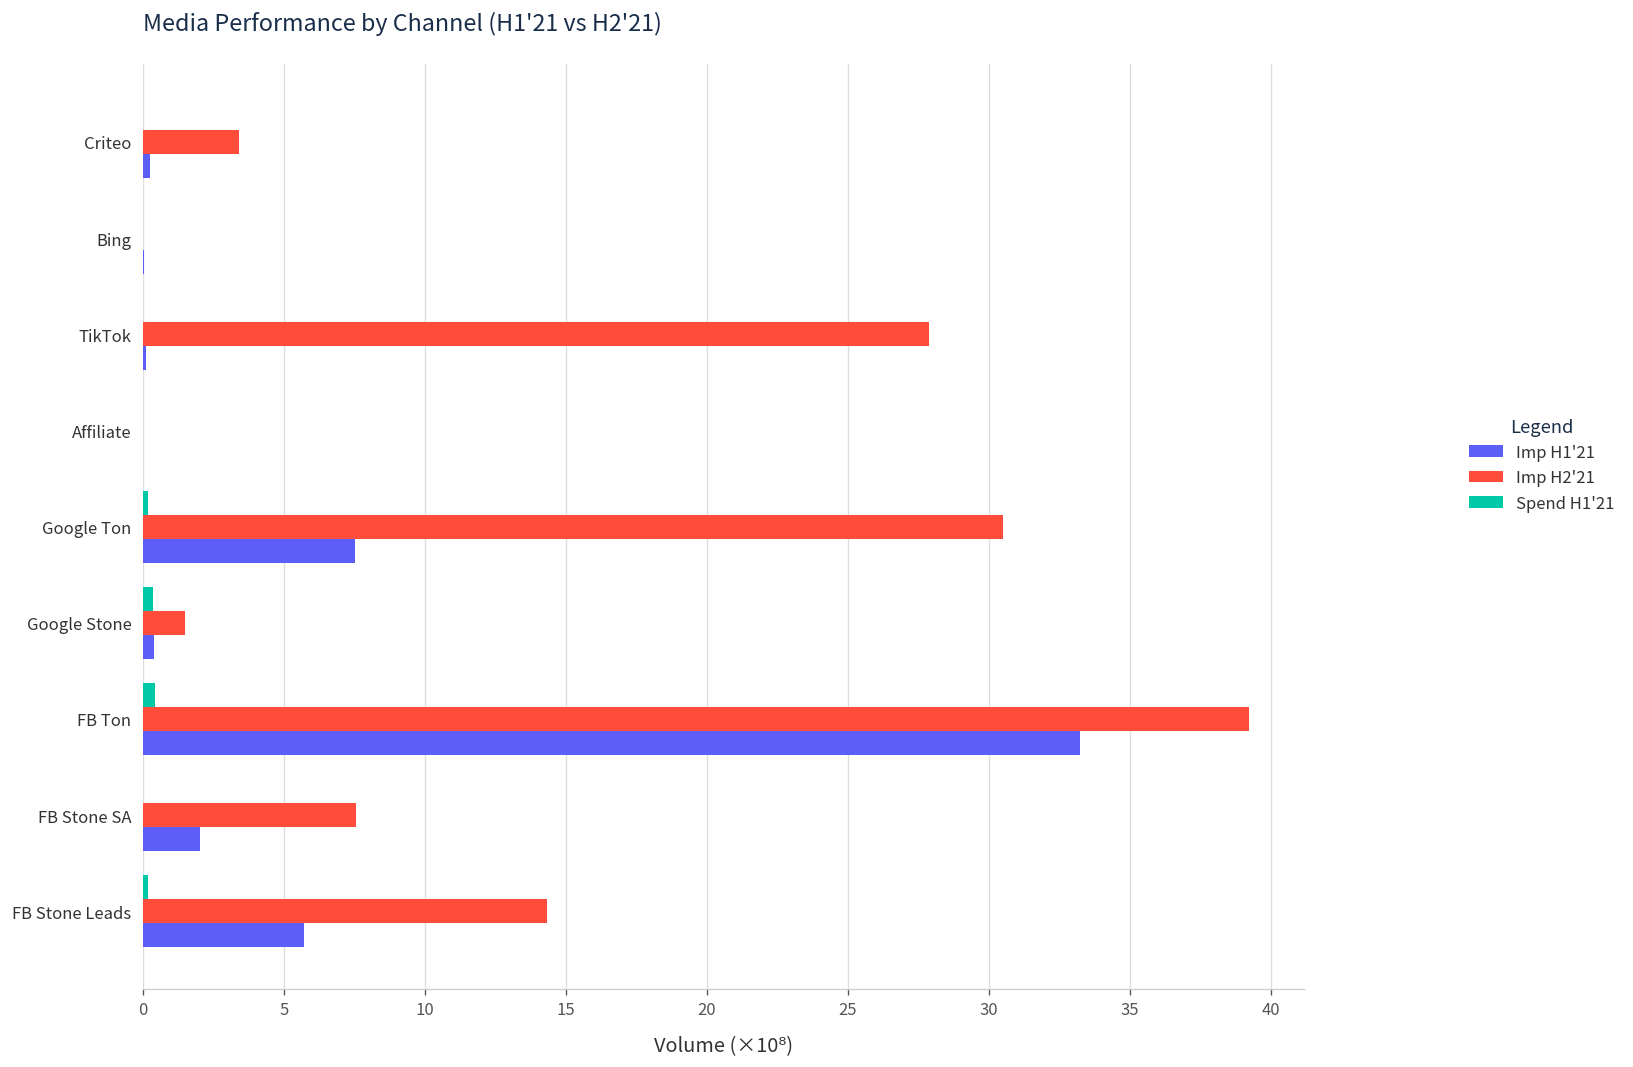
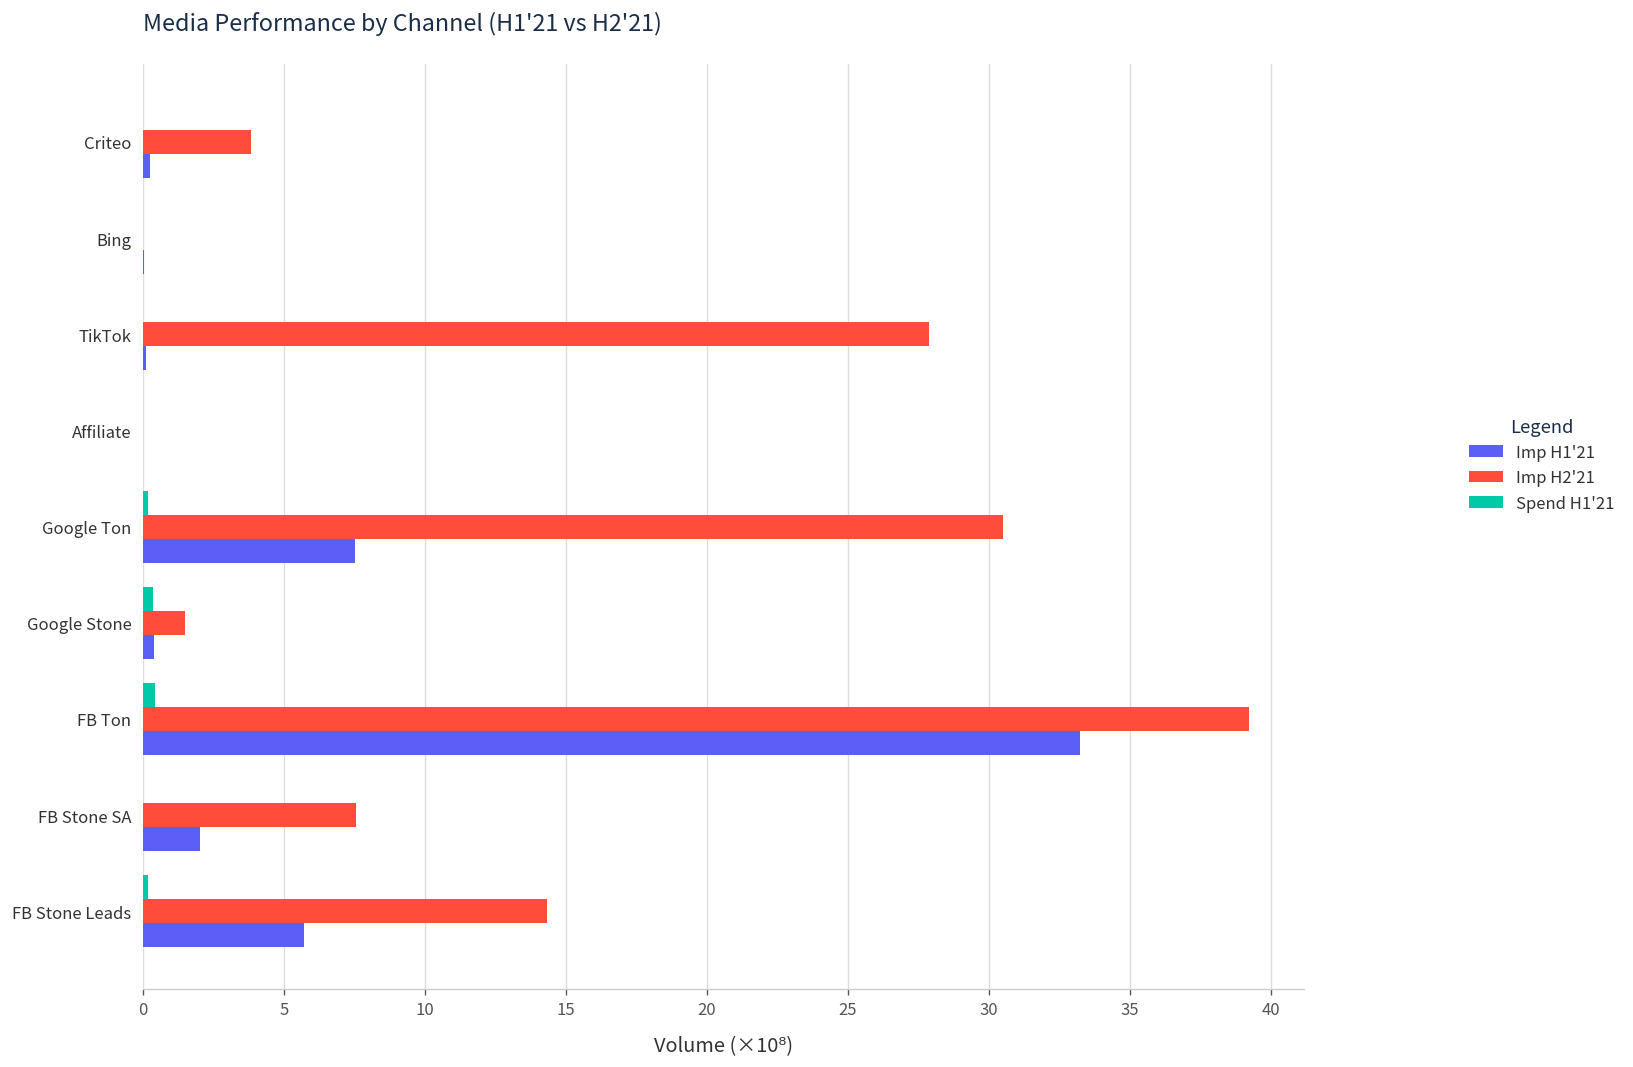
  {
    "Imp H1'21": {
      "Criteo": 0.3,
      "Affiliate": 0.0,
      "Google Ton": 7.5,
      "Google Stone": 0.4,
      "FB Ton": 33.2,
      "FB Stone SA": 2.0,
      "FB Stone Leads": 5.7
    },
    "Imp H2'21": {
-     "Criteo": 3.4,
+     "Criteo": 3.8,
      "TikTok": 27.9,
      "Google Ton": 30.5,
      "Google Stone": 1.5,
      "FB Ton": 39.2,
      "FB Stone SA": 7.5,
      "FB Stone Leads": 14.3
    },
    "Spend H1'21": {
      "Affiliate": 0.0,
      "Google Ton": 0.2,
      "Google Stone": 0.4,
      "FB Ton": 0.4,
      "FB Stone Leads": 0.2
    }
  }
